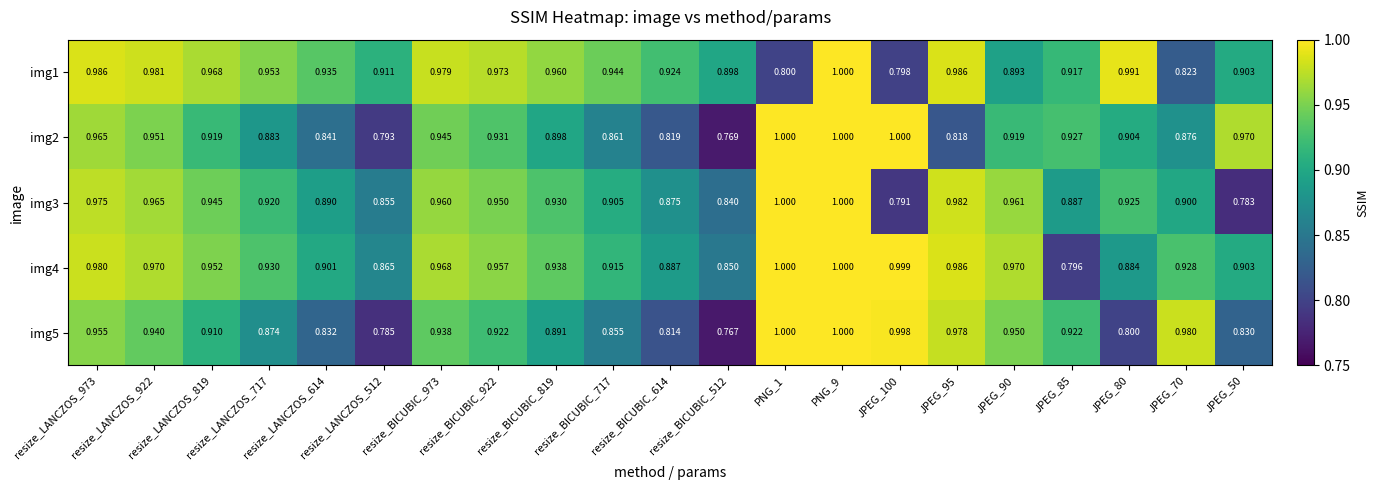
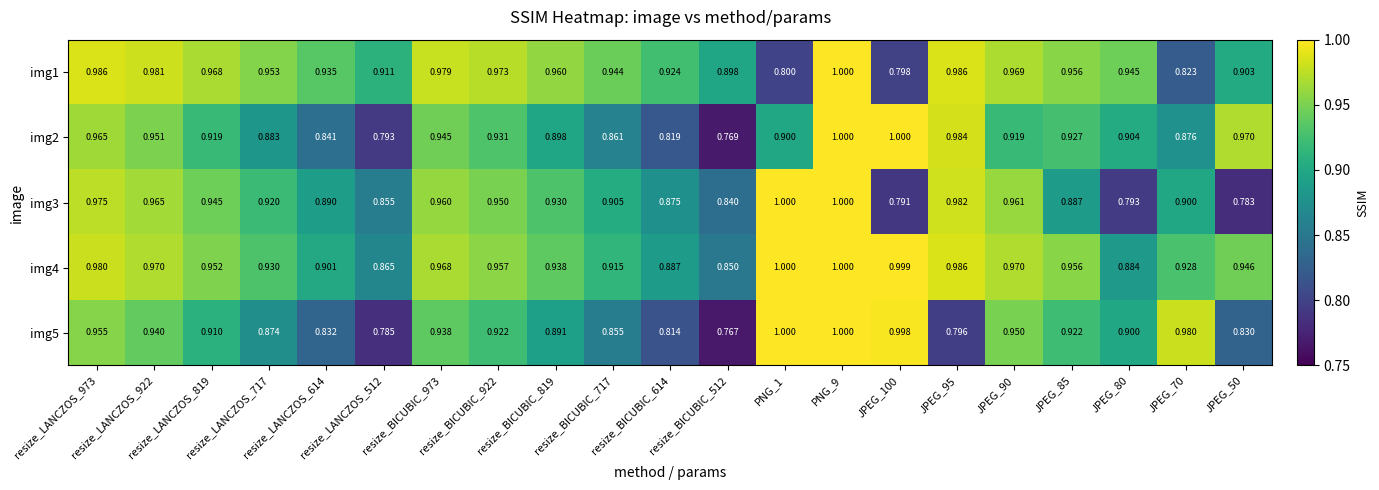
  {
    "img1": {
      "resize_LANCZOS_973": 0.986,
      "resize_LANCZOS_922": 0.981,
      "resize_LANCZOS_819": 0.968,
      "resize_LANCZOS_717": 0.953,
      "resize_LANCZOS_614": 0.935,
      "resize_LANCZOS_512": 0.911,
      "resize_BICUBIC_973": 0.979,
      "resize_BICUBIC_922": 0.973,
      "resize_BICUBIC_819": 0.960,
      "resize_BICUBIC_717": 0.944,
      "resize_BICUBIC_614": 0.924,
      "resize_BICUBIC_512": 0.898,
      "PNG_1": 0.800,
      "PNG_9": 1.000,
      "JPEG_100": 0.798,
      "JPEG_95": 0.986,
-     "JPEG_90": 0.893,
-     "JPEG_85": 0.917,
-     "JPEG_80": 0.991,
+     "JPEG_90": 0.969,
+     "JPEG_85": 0.956,
+     "JPEG_80": 0.945,
      "JPEG_70": 0.823,
      "JPEG_50": 0.903
    },
    "img2": {
      "resize_LANCZOS_973": 0.965,
      "resize_LANCZOS_922": 0.951,
      "resize_LANCZOS_819": 0.919,
      "resize_LANCZOS_717": 0.883,
      "resize_LANCZOS_614": 0.841,
      "resize_LANCZOS_512": 0.793,
      "resize_BICUBIC_973": 0.945,
      "resize_BICUBIC_922": 0.931,
      "resize_BICUBIC_819": 0.898,
      "resize_BICUBIC_717": 0.861,
      "resize_BICUBIC_614": 0.819,
      "resize_BICUBIC_512": 0.769,
-     "PNG_1": 1.000,
+     "PNG_1": 0.900,
      "PNG_9": 1.000,
      "JPEG_100": 1.000,
-     "JPEG_95": 0.818,
+     "JPEG_95": 0.984,
      "JPEG_90": 0.919,
      "JPEG_85": 0.927,
      "JPEG_80": 0.904,
      "JPEG_70": 0.876,
      "JPEG_50": 0.970
    },
    "img3": {
      "resize_LANCZOS_973": 0.975,
      "resize_LANCZOS_922": 0.965,
      "resize_LANCZOS_819": 0.945,
      "resize_LANCZOS_717": 0.920,
      "resize_LANCZOS_614": 0.890,
      "resize_LANCZOS_512": 0.855,
      "resize_BICUBIC_973": 0.960,
      "resize_BICUBIC_922": 0.950,
      "resize_BICUBIC_819": 0.930,
      "resize_BICUBIC_717": 0.905,
      "resize_BICUBIC_614": 0.875,
      "resize_BICUBIC_512": 0.840,
      "PNG_1": 1.000,
      "PNG_9": 1.000,
      "JPEG_100": 0.791,
      "JPEG_95": 0.982,
      "JPEG_90": 0.961,
      "JPEG_85": 0.887,
-     "JPEG_80": 0.925,
+     "JPEG_80": 0.793,
      "JPEG_70": 0.900,
      "JPEG_50": 0.783
    },
    "img4": {
      "resize_LANCZOS_973": 0.980,
      "resize_LANCZOS_922": 0.970,
      "resize_LANCZOS_819": 0.952,
      "resize_LANCZOS_717": 0.930,
      "resize_LANCZOS_614": 0.901,
      "resize_LANCZOS_512": 0.865,
      "resize_BICUBIC_973": 0.968,
      "resize_BICUBIC_922": 0.957,
      "resize_BICUBIC_819": 0.938,
      "resize_BICUBIC_717": 0.915,
      "resize_BICUBIC_614": 0.887,
      "resize_BICUBIC_512": 0.850,
      "PNG_1": 1.000,
      "PNG_9": 1.000,
      "JPEG_100": 0.999,
      "JPEG_95": 0.986,
      "JPEG_90": 0.970,
-     "JPEG_85": 0.796,
+     "JPEG_85": 0.956,
      "JPEG_80": 0.884,
      "JPEG_70": 0.928,
-     "JPEG_50": 0.903
+     "JPEG_50": 0.946
    },
    "img5": {
      "resize_LANCZOS_973": 0.955,
      "resize_LANCZOS_922": 0.940,
      "resize_LANCZOS_819": 0.910,
      "resize_LANCZOS_717": 0.874,
      "resize_LANCZOS_614": 0.832,
      "resize_LANCZOS_512": 0.785,
      "resize_BICUBIC_973": 0.938,
      "resize_BICUBIC_922": 0.922,
      "resize_BICUBIC_819": 0.891,
      "resize_BICUBIC_717": 0.855,
      "resize_BICUBIC_614": 0.814,
      "resize_BICUBIC_512": 0.767,
      "PNG_1": 1.000,
      "PNG_9": 1.000,
      "JPEG_100": 0.998,
-     "JPEG_95": 0.978,
+     "JPEG_95": 0.796,
      "JPEG_90": 0.950,
      "JPEG_85": 0.922,
-     "JPEG_80": 0.800,
+     "JPEG_80": 0.900,
      "JPEG_70": 0.980,
      "JPEG_50": 0.830
    }
  }
